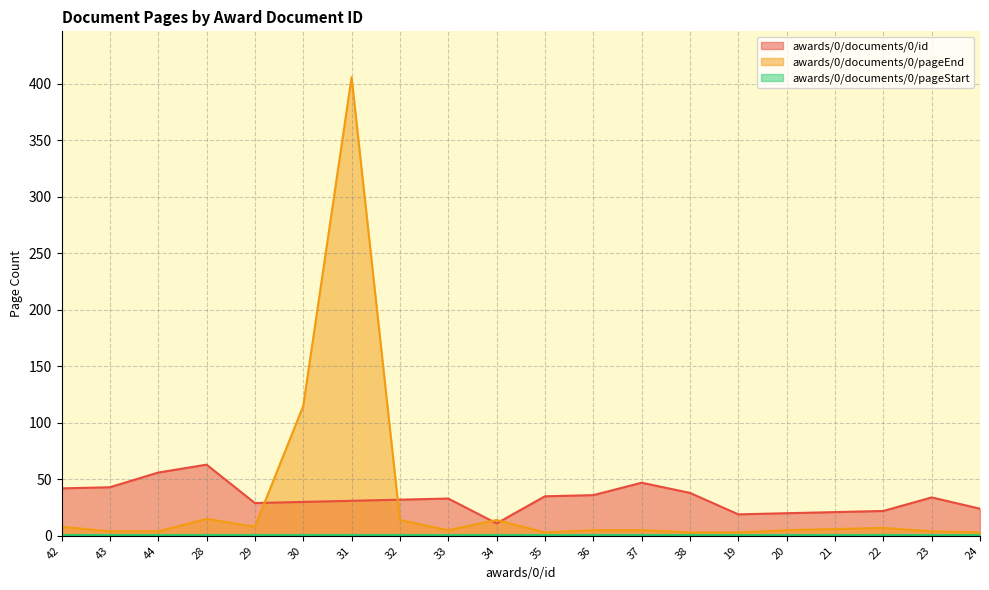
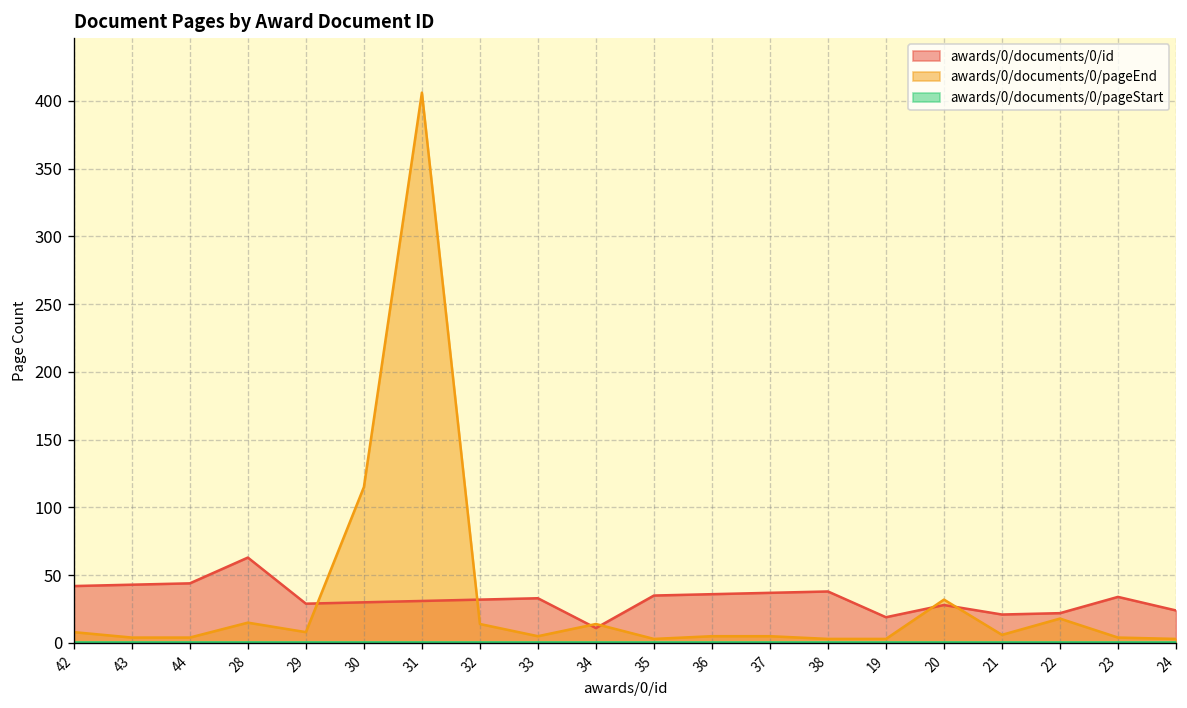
  {
    "awards/0/documents/0/id": {
      "42": 42,
      "43": 43,
-     "44": 56,
+     "44": 44,
      "28": 63,
      "29": 29,
      "30": 30,
      "31": 31,
      "32": 32,
      "33": 33,
      "34": 11,
      "35": 35,
      "36": 36,
-     "37": 47,
+     "37": 37,
      "38": 38,
      "19": 19,
-     "20": 20,
+     "20": 28,
      "21": 21,
      "22": 22,
      "23": 34,
      "24": 24
    },
    "awards/0/documents/0/pageEnd": {
      "42": 8,
      "43": 4,
      "44": 4,
      "28": 15,
      "29": 8,
      "30": 115,
      "31": 406,
      "32": 14,
      "33": 5,
      "34": 14,
      "36": 5,
      "37": 5,
-     "20": 5,
+     "20": 32,
      "21": 6,
-     "22": 7,
+     "22": 18,
      "23": 4
    },
    "awards/0/documents/0/pageStart": {
      "42": 1,
      "43": 1,
      "44": 1,
      "28": 1,
      "29": 1,
      "30": 1,
      "31": 1,
      "32": 1,
      "33": 1,
      "34": 1,
      "36": 1,
      "37": 1,
      "20": 1,
      "21": 1,
      "22": 1,
      "23": 1
    }
  }
